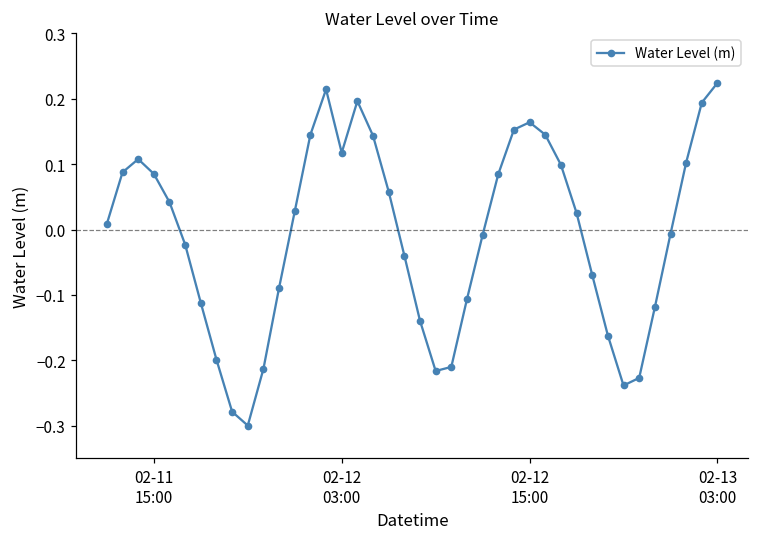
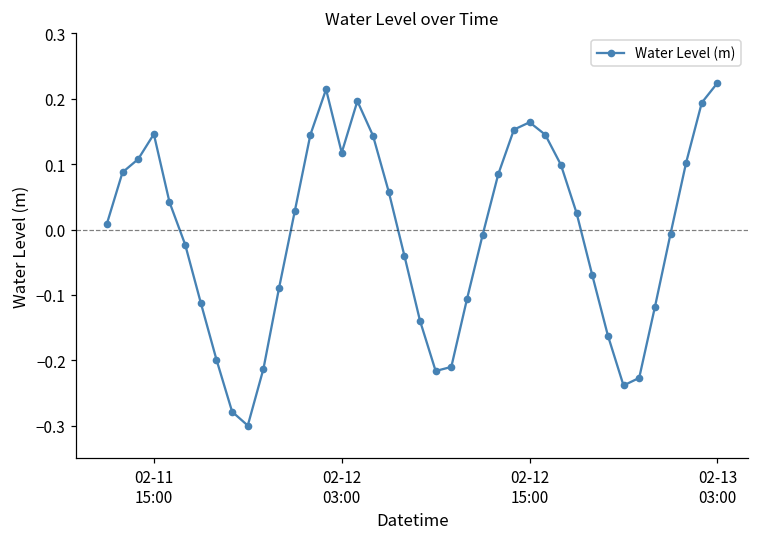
  {
-   "02-11 15:00": 0.09,
+   "02-11 15:00": 0.15,
    "02-12 03:00": 0.12,
    "02-12 15:00": 0.16,
    "02-13 03:00": 0.22
  }
